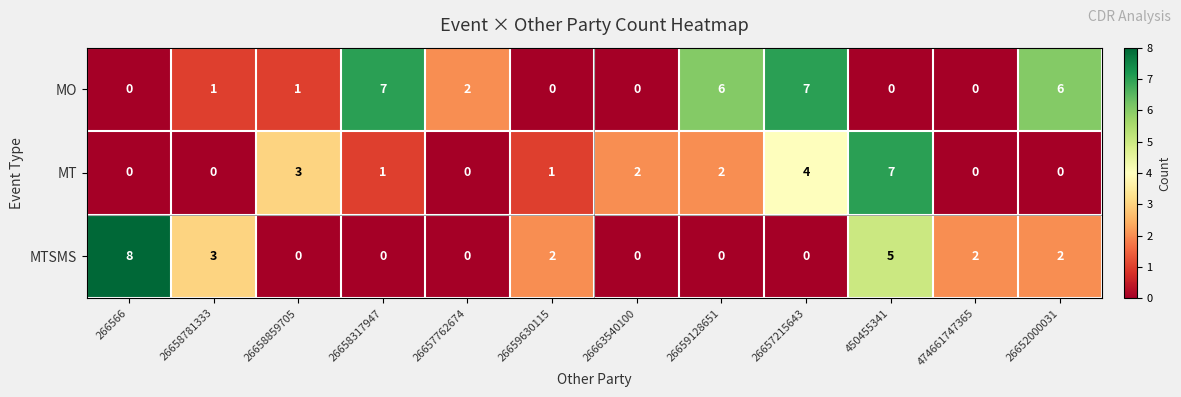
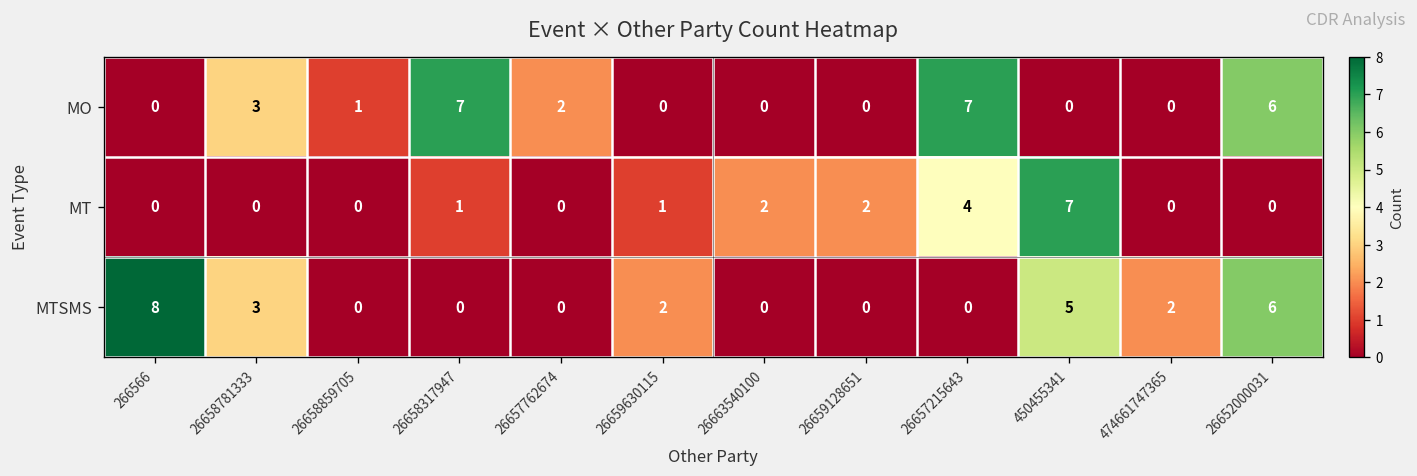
  {
    "MO": {
      "266566": 0,
-     "26658781333": 1,
+     "26658781333": 3,
      "26658859705": 1,
      "26658317947": 7,
      "26657762674": 2,
      "26659630115": 0,
      "26663540100": 0,
-     "26659128651": 6,
+     "26659128651": 0,
      "26657215643": 7,
      "450455341": 0,
      "474661747365": 0,
      "26652000031": 6
    },
    "MT": {
      "266566": 0,
      "26658781333": 0,
-     "26658859705": 3,
+     "26658859705": 0,
      "26658317947": 1,
      "26657762674": 0,
      "26659630115": 1,
      "26663540100": 2,
      "26659128651": 2,
      "26657215643": 4,
      "450455341": 7,
      "474661747365": 0,
      "26652000031": 0
    },
    "MTSMS": {
      "266566": 8,
      "26658781333": 3,
      "26658859705": 0,
      "26658317947": 0,
      "26657762674": 0,
      "26659630115": 2,
      "26663540100": 0,
      "26659128651": 0,
      "26657215643": 0,
      "450455341": 5,
      "474661747365": 2,
-     "26652000031": 2
+     "26652000031": 6
    }
  }
